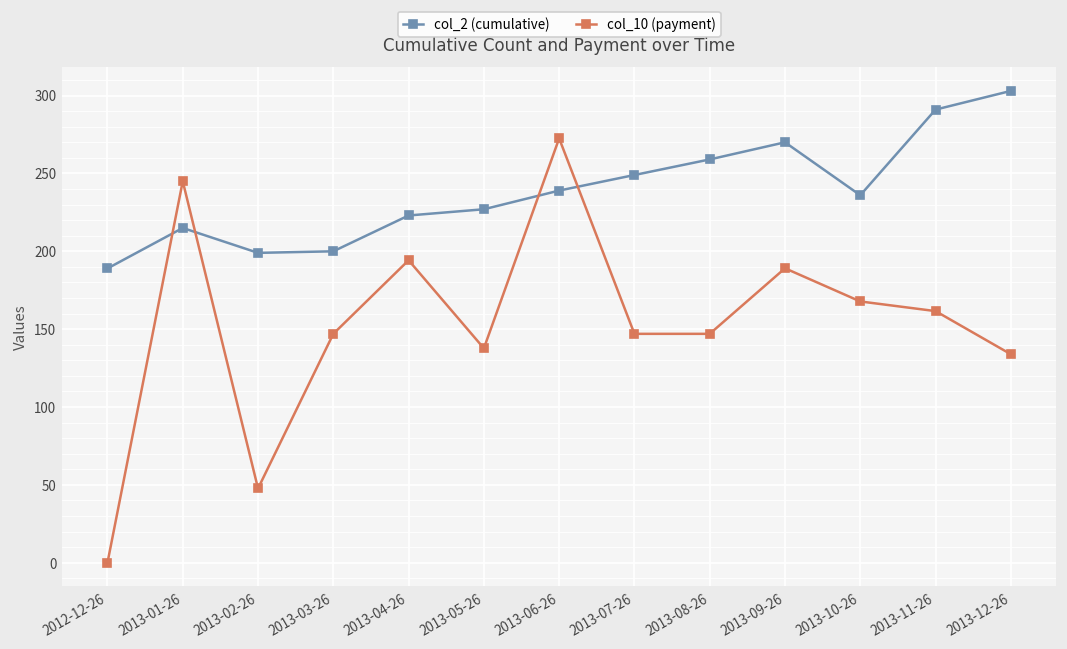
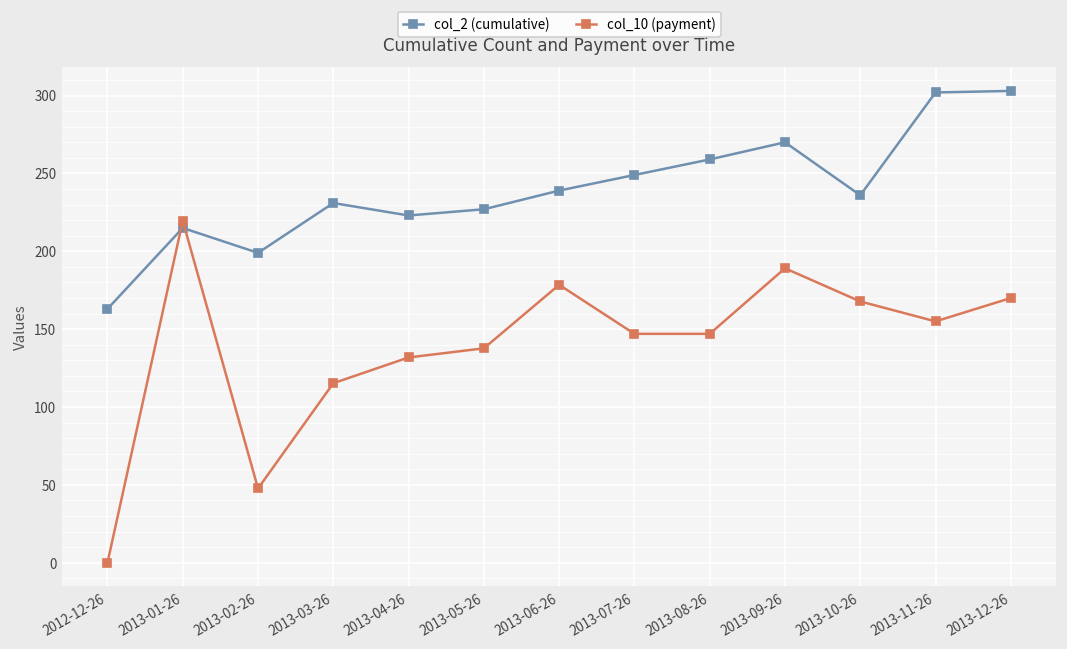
  {
    "col_2 (cumulative)": {
-     "2012-12-26": 189,
+     "2012-12-26": 163,
      "2013-01-26": 215,
      "2013-02-26": 199,
-     "2013-03-26": 200,
+     "2013-03-26": 231,
      "2013-04-26": 223,
      "2013-05-26": 227,
      "2013-06-26": 239,
      "2013-07-26": 249,
      "2013-08-26": 259,
      "2013-09-26": 270,
      "2013-10-26": 236,
-     "2013-11-26": 291,
+     "2013-11-26": 302,
      "2013-12-26": 303
    },
    "col_10 (payment)": {
      "2012-12-26": 0,
-     "2013-01-26": 245,
+     "2013-01-26": 220,
      "2013-02-26": 48,
-     "2013-03-26": 147,
-     "2013-04-26": 194,
+     "2013-03-26": 115,
+     "2013-04-26": 132,
      "2013-05-26": 138,
-     "2013-06-26": 273,
+     "2013-06-26": 179,
      "2013-07-26": 147,
      "2013-08-26": 147,
      "2013-09-26": 189,
      "2013-10-26": 168,
-     "2013-11-26": 162,
-     "2013-12-26": 134
+     "2013-11-26": 155,
+     "2013-12-26": 170
    }
  }
